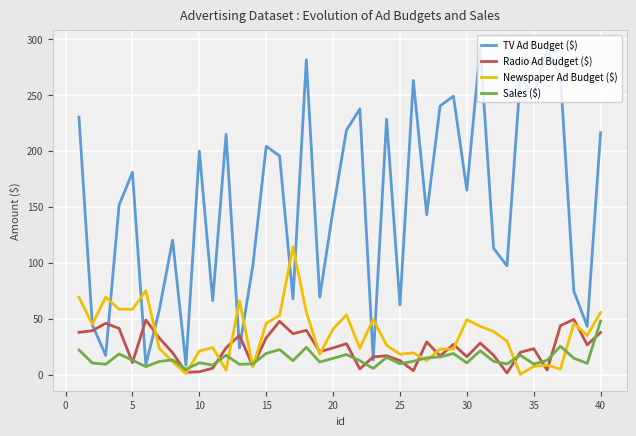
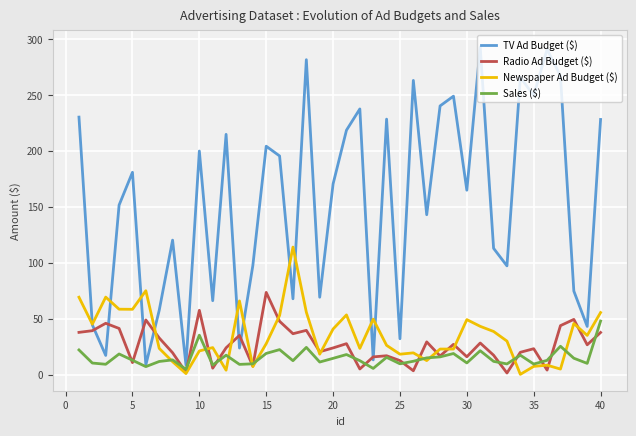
  {
    "TV Ad Budget ($)": {
      "5": 181,
      "10": 200,
      "15": 204,
-     "20": 147,
-     "25": 62,
+     "20": 170,
+     "25": 32,
      "30": 165,
-     "40": 216
+     "40": 228
    },
    "Radio Ad Budget ($)": {
-     "10": 3,
-     "15": 33,
+     "10": 58,
+     "15": 74,
      "20": 24,
      "25": 13,
      "30": 16,
      "35": 23,
      "40": 38
    },
    "Newspaper Ad Budget ($)": {
      "5": 58,
      "10": 21,
-     "15": 46,
+     "15": 28,
      "20": 41,
      "25": 18,
      "30": 49,
      "40": 56
    },
    "Sales ($)": {
-     "10": 11,
+     "10": 35,
      "15": 19,
      "20": 15,
      "25": 10,
      "30": 11,
      "40": 48
    }
  }
